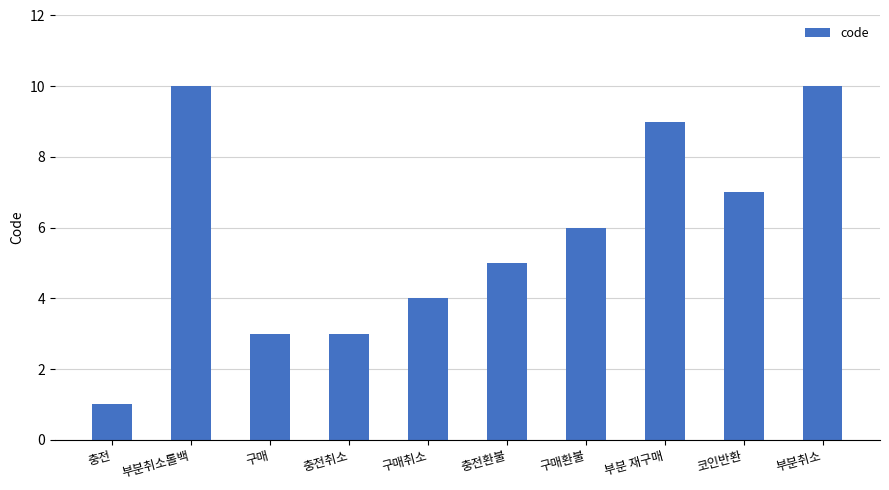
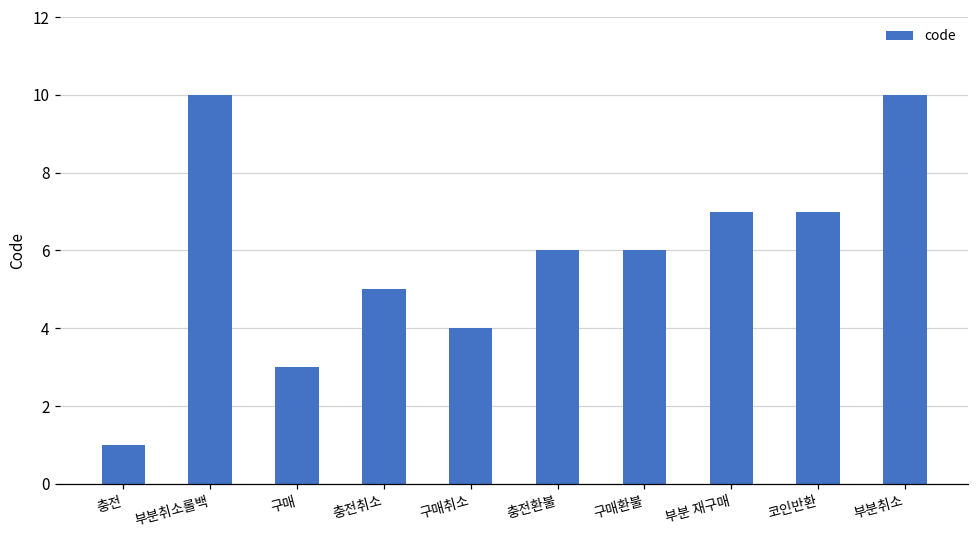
  {
    "충전": 1,
    "부분취소롤백": 10,
    "구매": 3,
-   "충전취소": 3,
+   "충전취소": 5,
    "구매취소": 4,
-   "충전환불": 5,
+   "충전환불": 6,
    "구매환불": 6,
-   "부분 재구매": 9,
+   "부분 재구매": 7,
    "코인반환": 7,
    "부분취소": 10
  }
